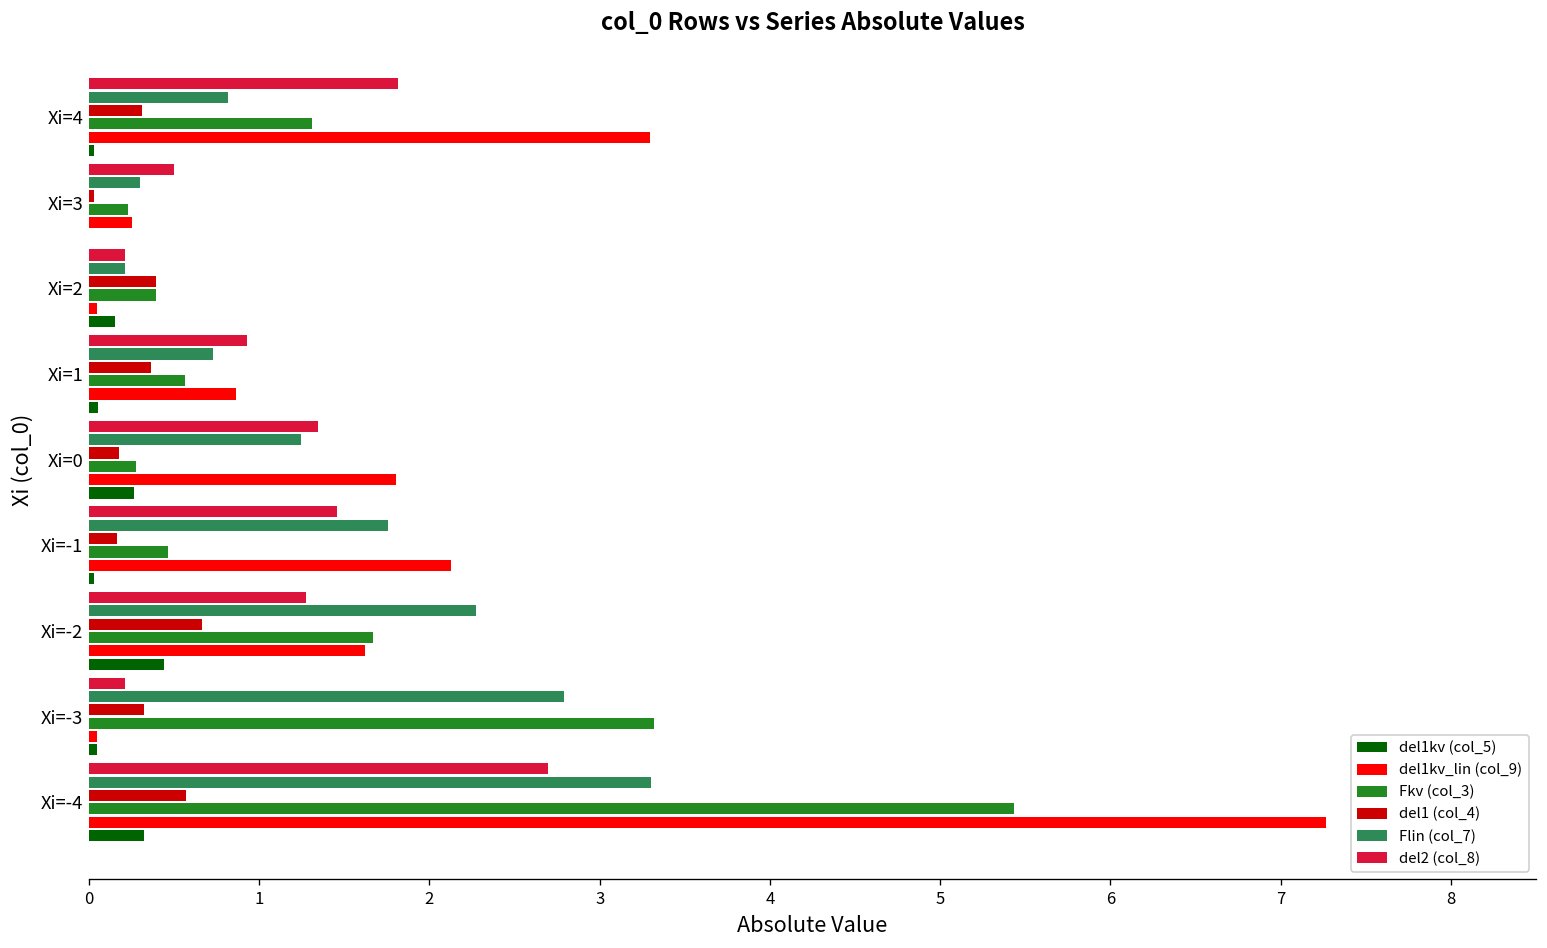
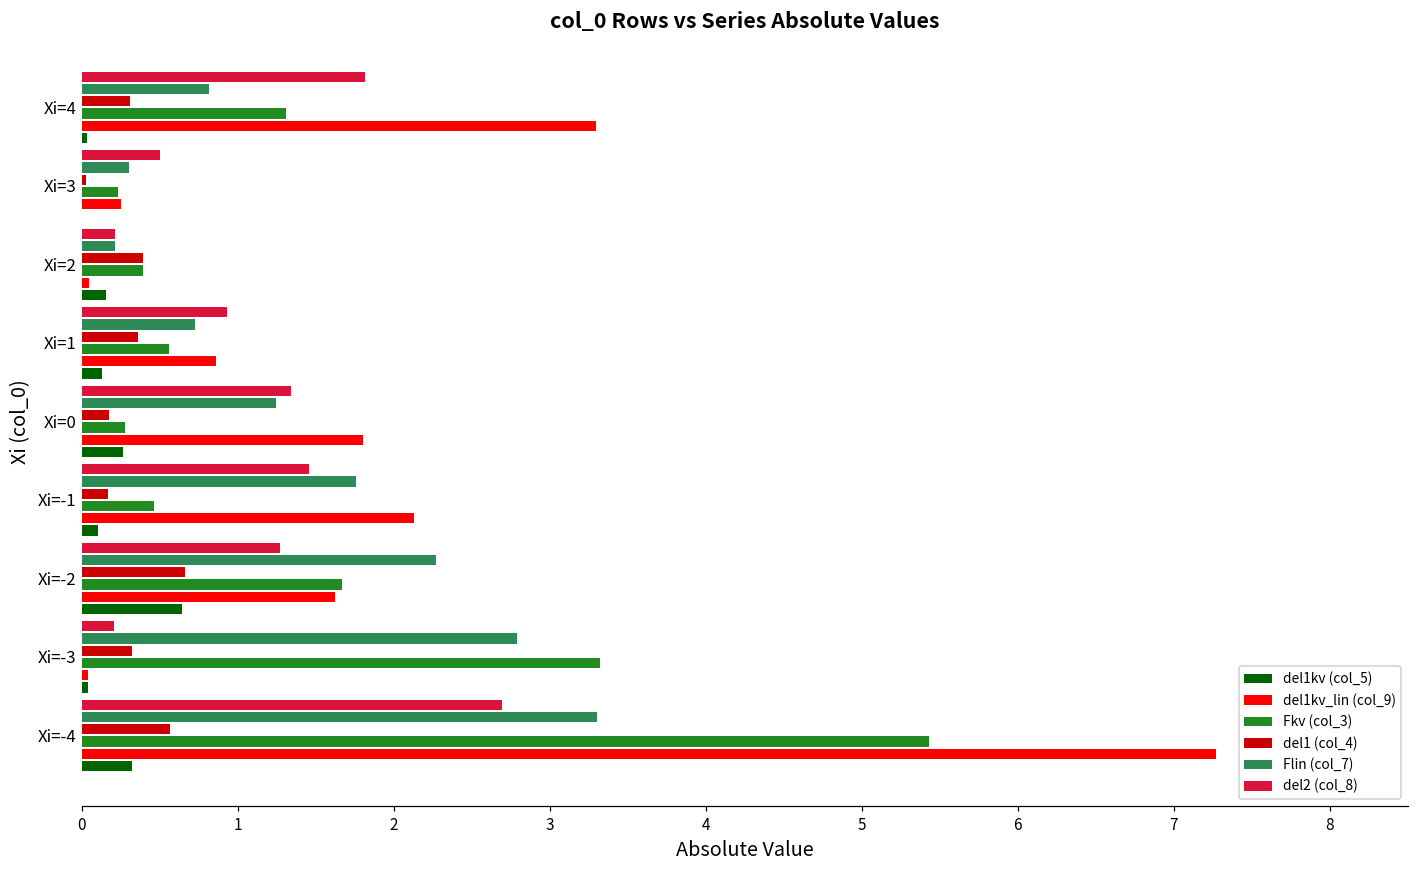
  {
    "del1kv (col_5)": {
      "Xi=4": 0.03,
      "Xi=2": 0.16,
-     "Xi=1": 0.05,
+     "Xi=1": 0.13,
      "Xi=0": 0.26,
-     "Xi=-1": 0.03,
-     "Xi=-2": 0.44,
+     "Xi=-1": 0.11,
+     "Xi=-2": 0.65,
      "Xi=-3": 0.04,
      "Xi=-4": 0.32
    },
    "del2 (col_8)": {
      "Xi=4": 1.82,
      "Xi=3": 0.50,
      "Xi=2": 0.21,
      "Xi=1": 0.93,
      "Xi=0": 1.34,
      "Xi=-1": 1.46,
      "Xi=-2": 1.27,
      "Xi=-3": 0.21,
      "Xi=-4": 2.70
    }
  }
